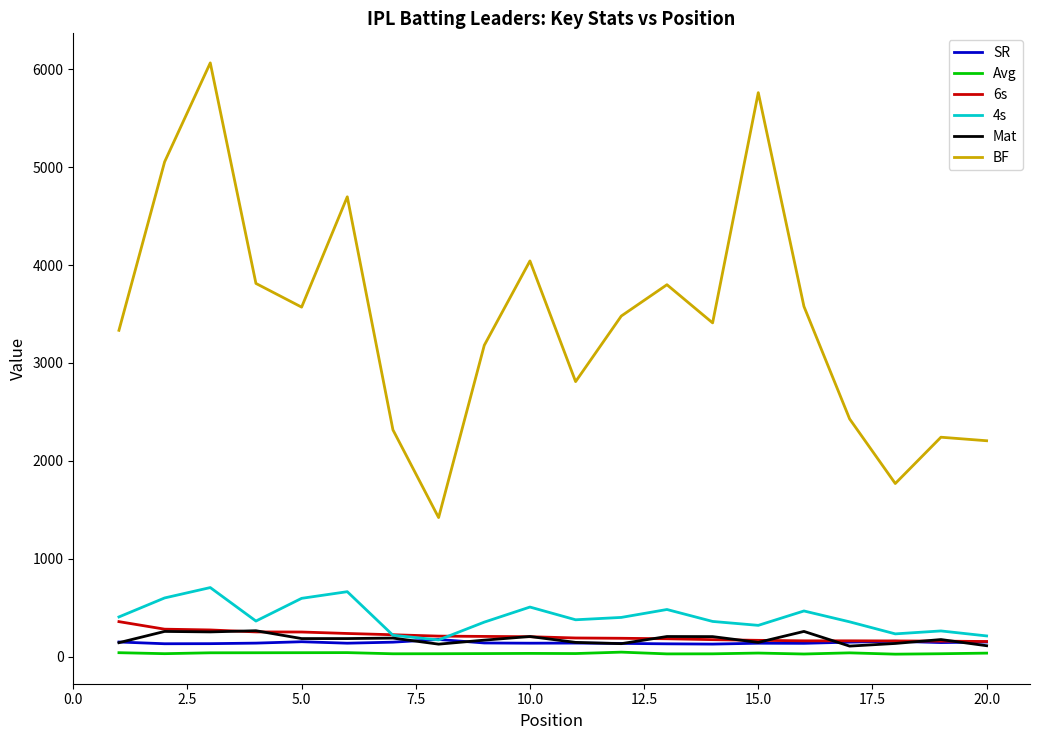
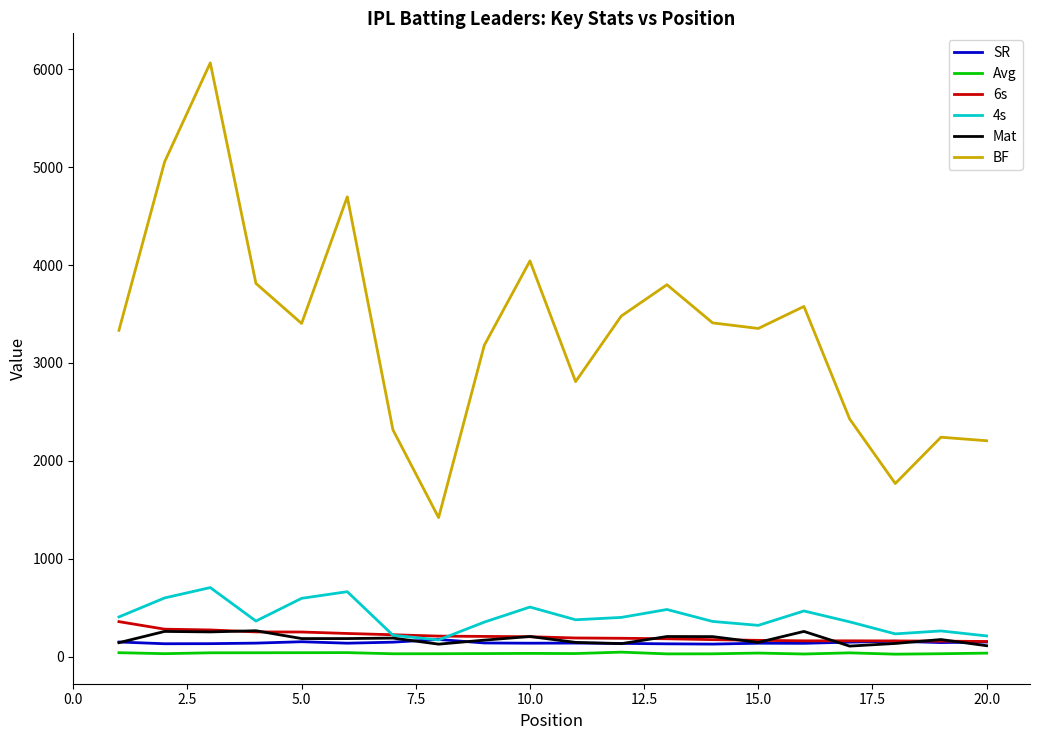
  {
    "SR": {
      "5.0": 200,
      "10.0": 100
    },
    "Avg": {
      "5.0": 0,
      "10.0": 0,
      "15.0": 0,
      "20.0": 0
    },
    "6s": {
      "5.0": 300
    },
    "4s": {
      "5.0": 600,
      "10.0": 500,
      "15.0": 300,
      "20.0": 200
    },
    "Mat": {
      "5.0": 200,
      "20.0": 100
    },
    "BF": {
-     "5.0": 3600,
+     "5.0": 3400,
      "10.0": 4000,
-     "15.0": 5800,
+     "15.0": 3400,
      "20.0": 2200
    }
  }
